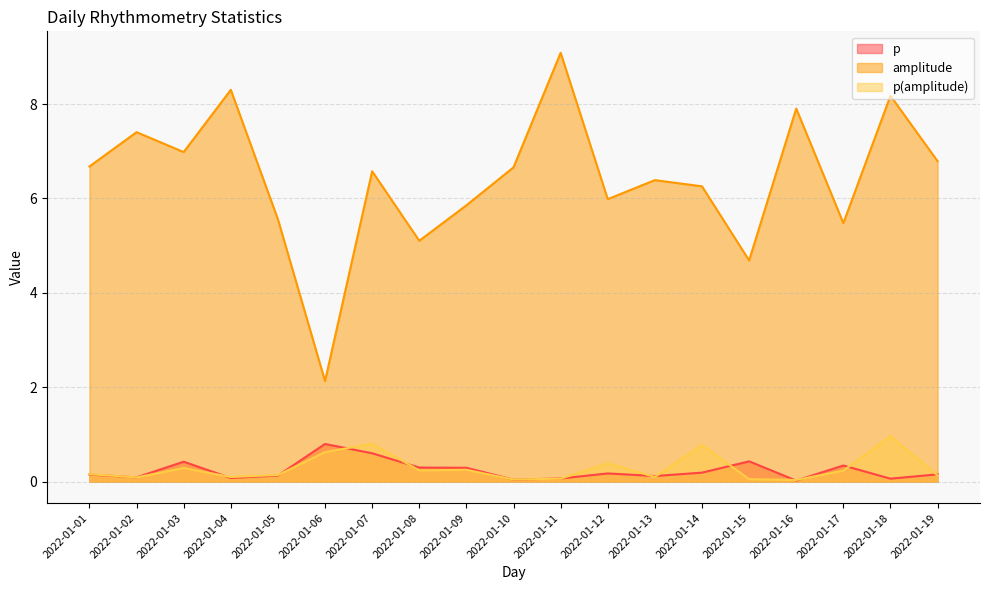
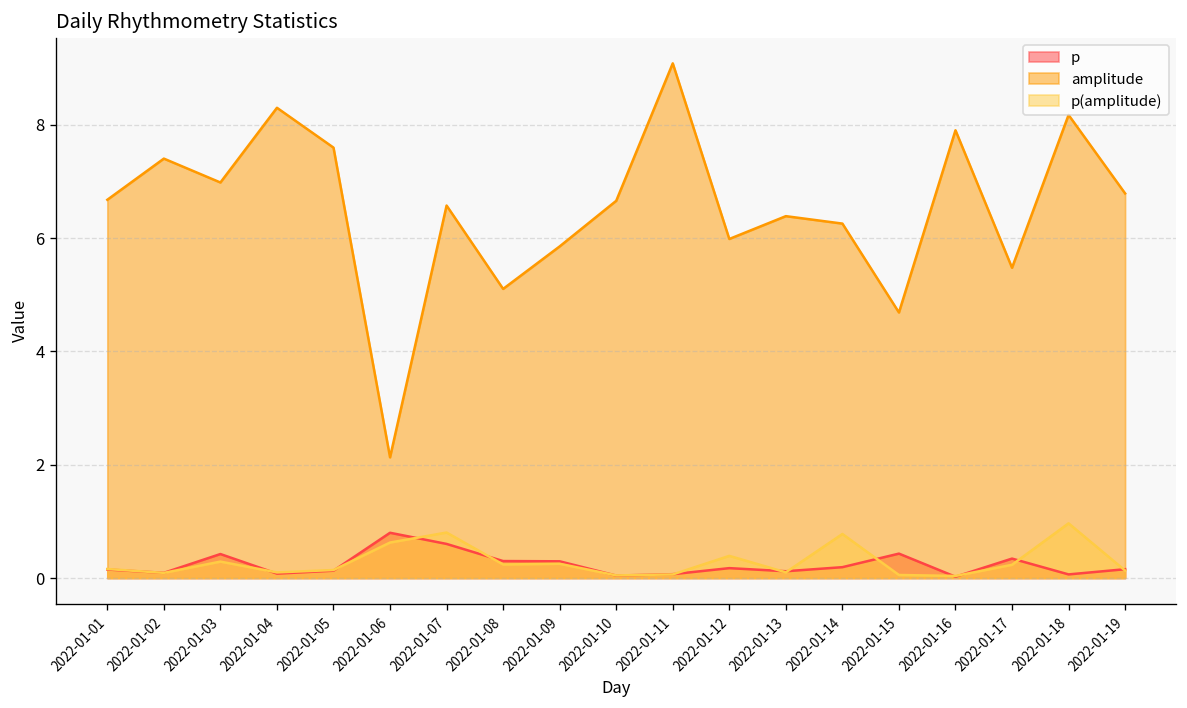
  {
    "p": {
      "2022-01-03": 0.4,
      "2022-01-06": 0.8,
      "2022-01-07": 0.6,
      "2022-01-08": 0.3,
      "2022-01-12": 0.2,
      "2022-01-14": 0.2,
      "2022-01-15": 0.4,
      "2022-01-17": 0.3,
      "2022-01-18": 0.1
    },
    "amplitude": {
      "2022-01-01": 6.7,
      "2022-01-02": 7.4,
      "2022-01-03": 7.0,
      "2022-01-04": 8.3,
-     "2022-01-05": 5.6,
+     "2022-01-05": 7.6,
      "2022-01-06": 2.1,
      "2022-01-07": 6.6,
      "2022-01-08": 5.1,
      "2022-01-09": 5.9,
      "2022-01-10": 6.7,
      "2022-01-11": 9.1,
      "2022-01-12": 6.0,
      "2022-01-13": 6.4,
      "2022-01-14": 6.3,
      "2022-01-15": 4.7,
      "2022-01-16": 7.9,
      "2022-01-17": 5.5,
      "2022-01-19": 6.8
    },
    "p(amplitude)": {
      "2022-01-03": 0.3,
      "2022-01-06": 0.6,
      "2022-01-07": 0.8,
      "2022-01-08": 0.2,
      "2022-01-12": 0.4,
      "2022-01-14": 0.8,
      "2022-01-15": 0.1,
      "2022-01-17": 0.2,
      "2022-01-18": 1.0
    }
  }
